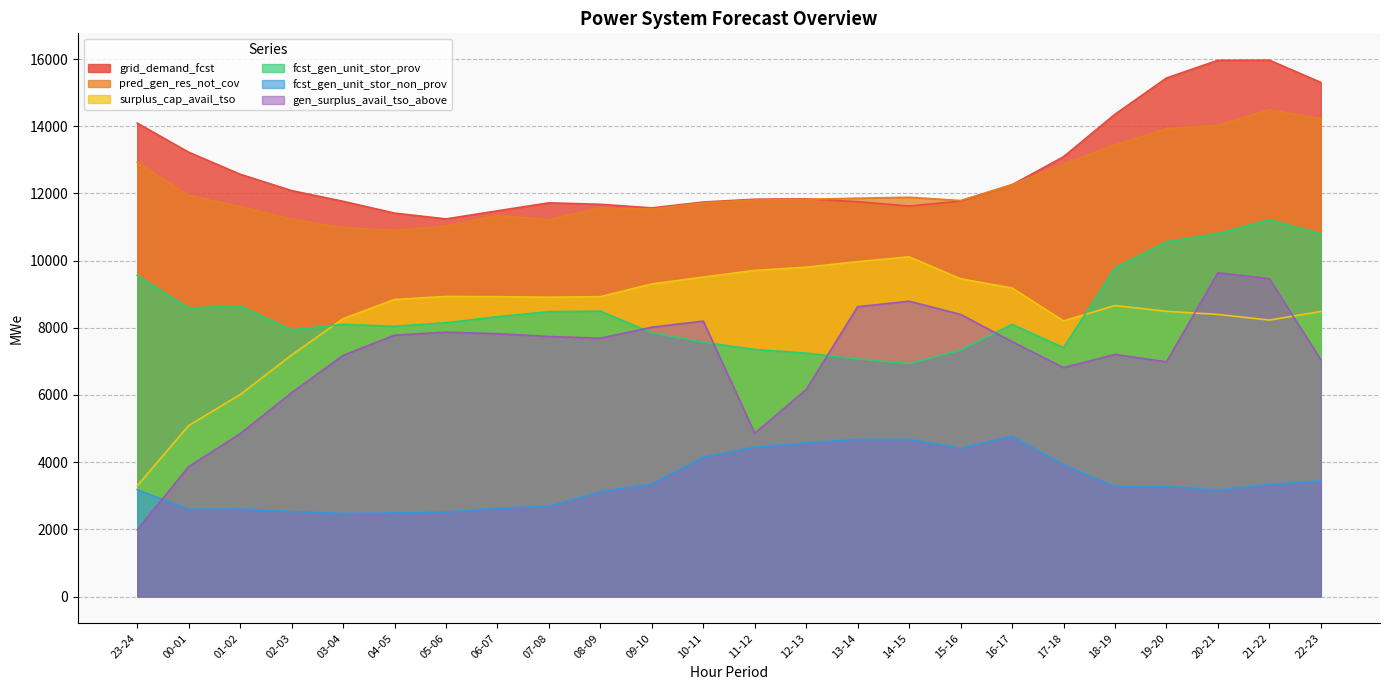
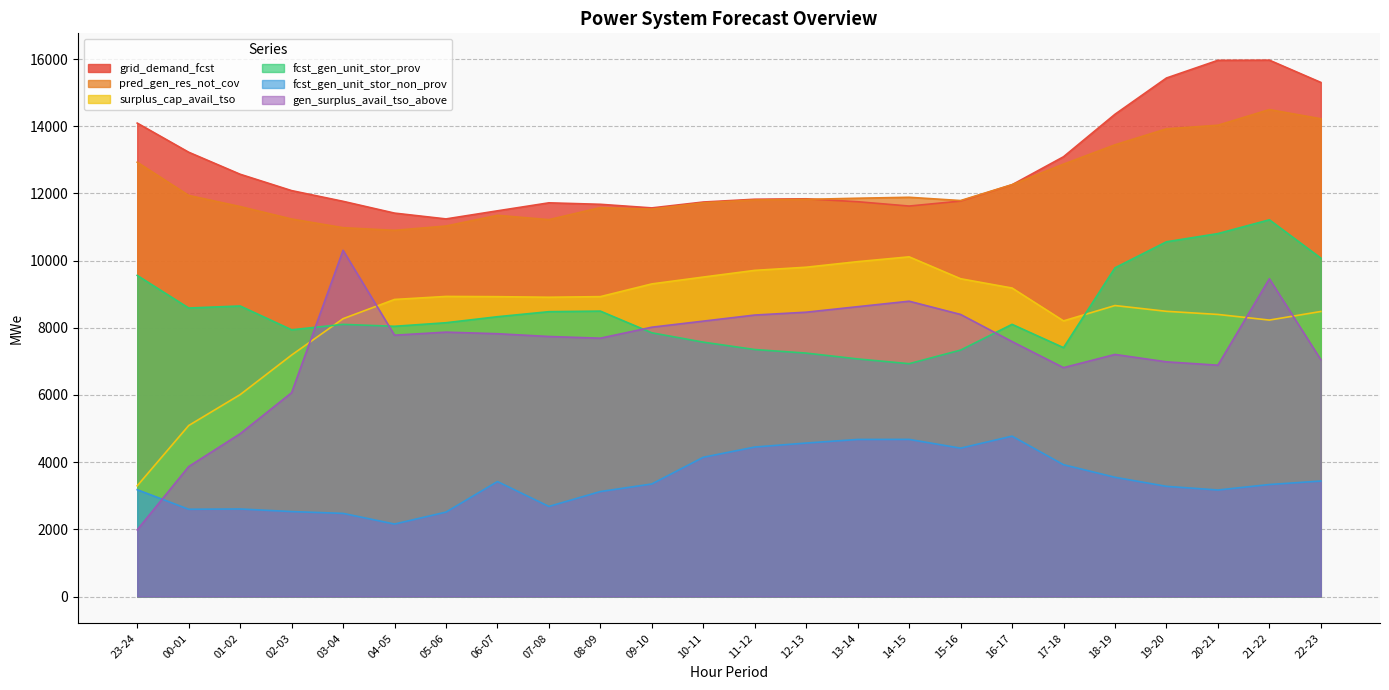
  {
    "surplus_cap_avail_tso": {
      "23-24": 3300,
      "00-01": 5100,
      "01-02": 6000,
      "02-03": 7200,
      "03-04": 8300,
      "04-05": 8800,
      "05-06": 8900,
      "06-07": 8900,
      "07-08": 8900,
      "08-09": 8900,
      "09-10": 9300,
      "10-11": 9500,
      "11-12": 9700,
      "12-13": 9800,
      "13-14": 10000,
      "14-15": 10100,
      "15-16": 9500,
      "16-17": 9200,
      "17-18": 8200,
      "18-19": 8700,
      "19-20": 8500,
      "20-21": 8400,
      "21-22": 8200,
      "22-23": 8500
    },
    "fcst_gen_unit_stor_prov": {
      "23-24": 9600,
      "00-01": 8600,
      "01-02": 8700,
      "02-03": 7900,
      "03-04": 8100,
      "04-05": 8000,
      "05-06": 8200,
      "06-07": 8300,
      "07-08": 8500,
      "08-09": 8500,
      "09-10": 7900,
      "10-11": 7600,
      "11-12": 7400,
      "12-13": 7200,
      "13-14": 7100,
      "14-15": 6900,
      "15-16": 7300,
      "16-17": 8100,
      "17-18": 7400,
      "18-19": 9800,
      "19-20": 10600,
      "20-21": 10800,
      "21-22": 11200,
-     "22-23": 10800
+     "22-23": 10100
    },
    "fcst_gen_unit_stor_non_prov": {
      "23-24": 3200,
      "00-01": 2600,
      "01-02": 2600,
      "02-03": 2500,
      "03-04": 2500,
-     "04-05": 2500,
+     "04-05": 2200,
      "05-06": 2500,
-     "06-07": 2600,
+     "06-07": 3400,
      "07-08": 2700,
      "08-09": 3100,
      "09-10": 3400,
      "10-11": 4100,
      "11-12": 4500,
      "12-13": 4600,
      "13-14": 4700,
      "14-15": 4700,
      "15-16": 4400,
      "16-17": 4800,
      "17-18": 3900,
-     "18-19": 3300,
+     "18-19": 3600,
      "19-20": 3300,
      "20-21": 3200,
      "21-22": 3300,
      "22-23": 3400
    },
    "gen_surplus_avail_tso_above": {
      "23-24": 2000,
      "00-01": 3900,
      "01-02": 4800,
      "02-03": 6100,
-     "03-04": 7200,
+     "03-04": 10300,
      "04-05": 7800,
      "05-06": 7900,
      "06-07": 7800,
      "07-08": 7700,
      "08-09": 7700,
      "09-10": 8000,
      "10-11": 8200,
-     "11-12": 4900,
-     "12-13": 6200,
+     "11-12": 8400,
+     "12-13": 8500,
      "13-14": 8600,
      "14-15": 8800,
      "15-16": 8400,
      "16-17": 7600,
      "17-18": 6800,
      "18-19": 7200,
      "19-20": 7000,
-     "20-21": 9600,
+     "20-21": 6900,
      "21-22": 9500,
      "22-23": 7100
    }
  }
